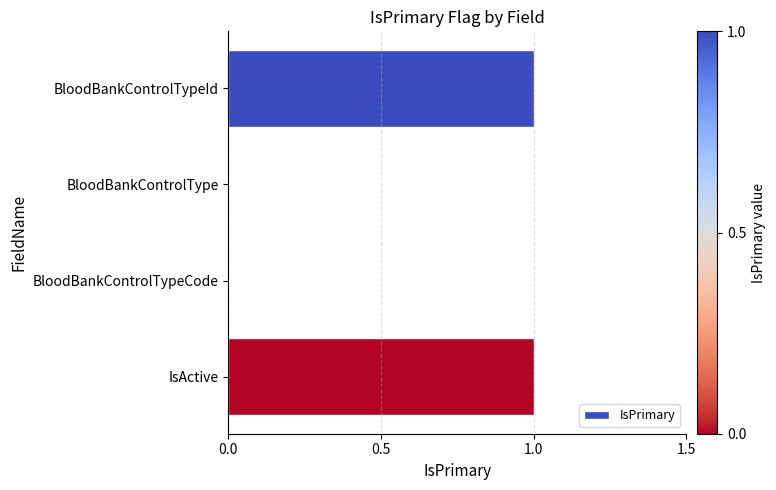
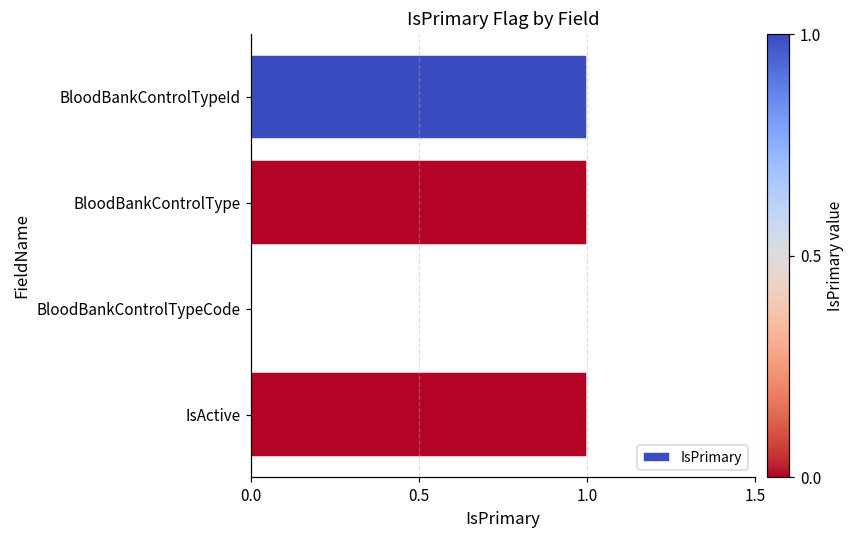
  {
    "BloodBankControlTypeId": 1,
-   "BloodBankControlType": 0,
+   "BloodBankControlType": 1,
    "BloodBankControlTypeCode": 0,
    "IsActive": 1
  }
